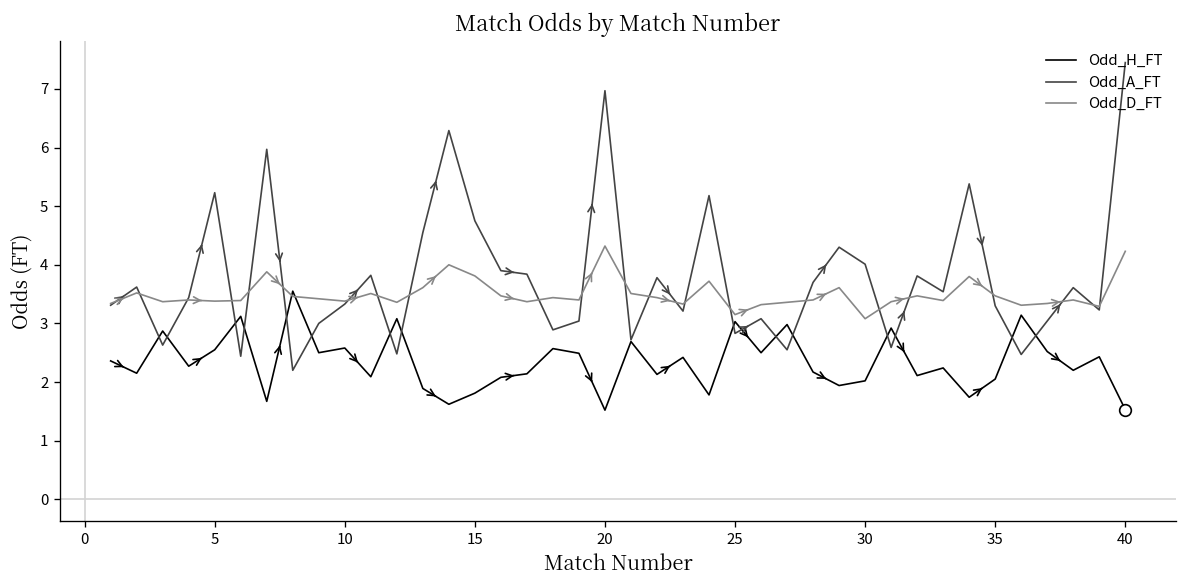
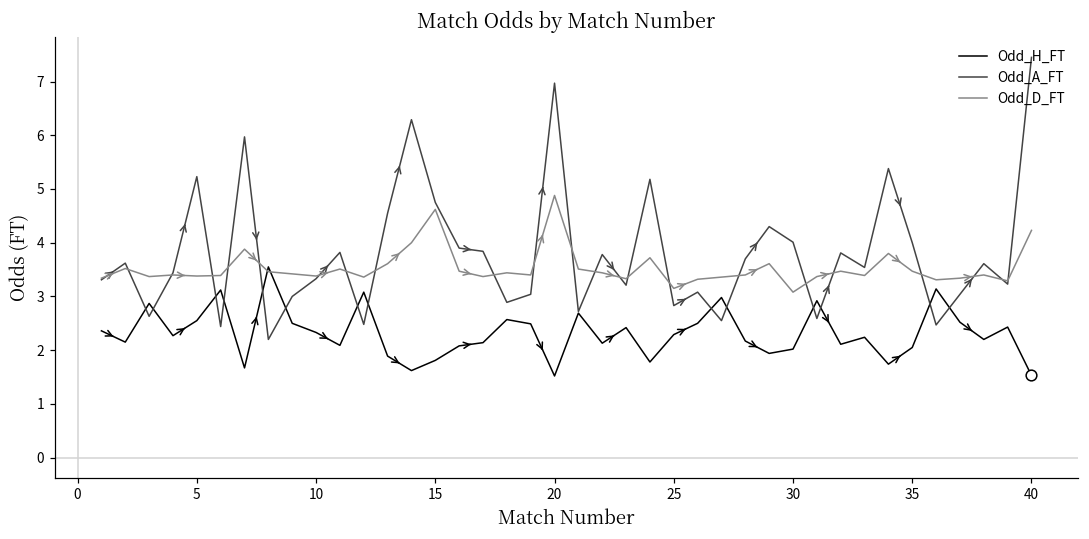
  {
    "Odd_H_FT": {
      "5": 2.6,
-     "10": 2.6,
+     "10": 2.3,
      "15": 1.8,
      "20": 1.5,
-     "25": 3.0,
+     "25": 2.3,
      "30": 2.0,
      "35": 2.1
    },
    "Odd_A_FT": {
      "5": 5.2,
      "15": 4.8,
      "20": 7.0,
      "25": 2.8,
      "30": 4.0,
-     "35": 3.3,
+     "35": 4.0,
      "40": 7.5
    },
    "Odd_D_FT": {
      "5": 3.4,
-     "15": 3.8,
-     "20": 4.3,
+     "15": 4.6,
+     "20": 4.9,
      "25": 3.2,
      "30": 3.1,
      "35": 3.5,
      "40": 4.2
    }
  }
